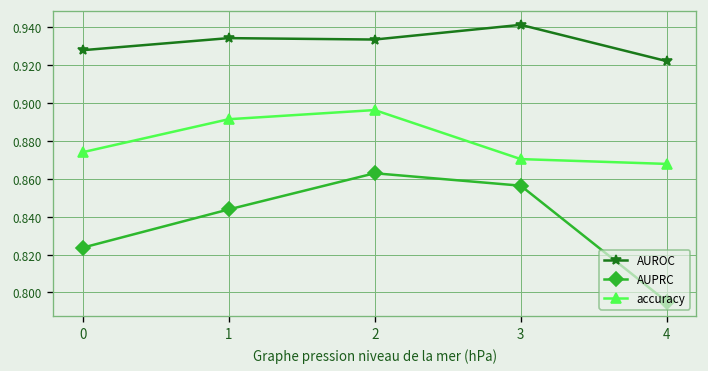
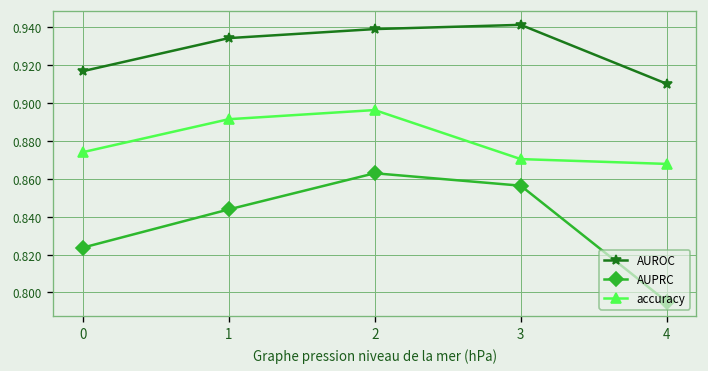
  {
    "AUROC": {
-     "0": 0.928,
+     "0": 0.917,
      "1": 0.934,
-     "2": 0.933,
+     "2": 0.939,
      "3": 0.941,
-     "4": 0.922
+     "4": 0.910
    },
    "AUPRC": {
      "0": 0.824,
      "1": 0.844,
      "2": 0.863,
      "3": 0.856
    },
    "accuracy": {
      "0": 0.874,
      "1": 0.891,
      "2": 0.896,
      "3": 0.870,
      "4": 0.868
    }
  }
